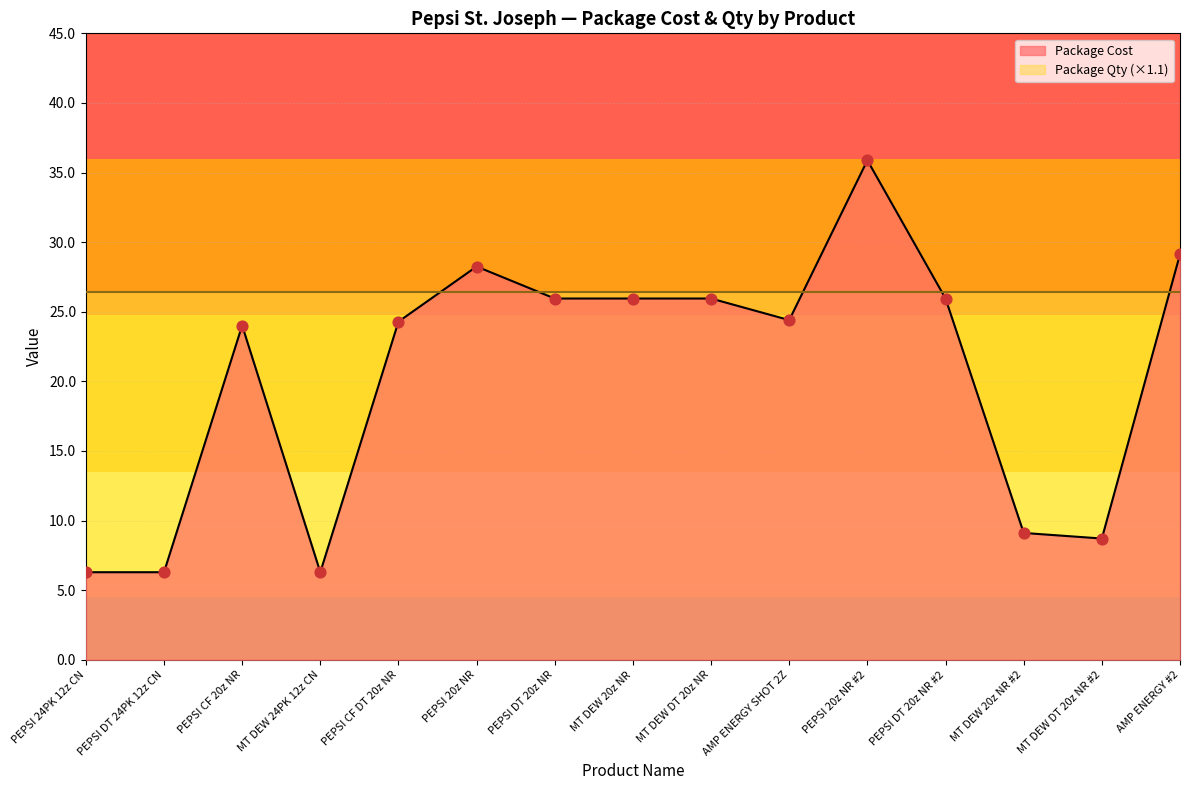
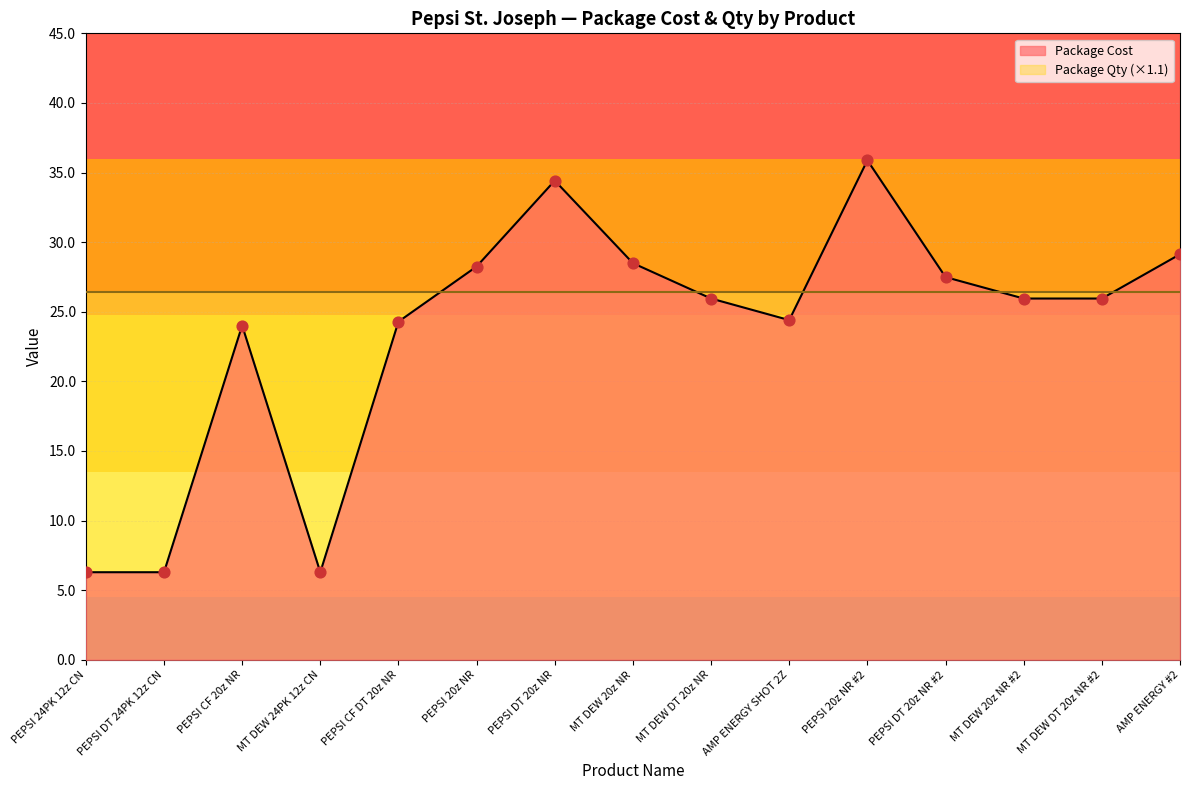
  {
    "Package Cost": {
      "PEPSI 24PK 12z CN": 6.3,
      "PEPSI DT 24PK 12z CN": 6.3,
      "PEPSI CF 20z NR": 24.0,
      "MT DEW 24PK 12z CN": 6.3,
      "PEPSI CF DT 20z NR": 24.3,
      "PEPSI 20z NR": 28.3,
-     "PEPSI DT 20z NR": 26.0,
-     "MT DEW 20z NR": 26.0,
+     "PEPSI DT 20z NR": 34.4,
+     "MT DEW 20z NR": 28.5,
      "MT DEW DT 20z NR": 26.0,
      "AMP ENERGY SHOT 2Z": 24.4,
      "PEPSI 20z NR #2": 35.9,
-     "PEPSI DT 20z NR #2": 26.0,
-     "MT DEW 20z NR #2": 9.1,
-     "MT DEW DT 20z NR #2": 8.7,
+     "PEPSI DT 20z NR #2": 27.5,
+     "MT DEW 20z NR #2": 26.0,
+     "MT DEW DT 20z NR #2": 26.0,
      "AMP ENERGY #2": 29.1
    },
    "Package Qty (×1.1)": {
      "PEPSI 24PK 12z CN": 26.4,
      "PEPSI DT 24PK 12z CN": 26.4,
      "PEPSI CF 20z NR": 26.4,
      "MT DEW 24PK 12z CN": 26.4,
      "PEPSI CF DT 20z NR": 26.4,
      "PEPSI 20z NR": 26.4,
      "PEPSI DT 20z NR": 26.4,
      "MT DEW 20z NR": 26.4,
      "MT DEW DT 20z NR": 26.4,
      "AMP ENERGY SHOT 2Z": 26.4,
      "PEPSI 20z NR #2": 26.4,
      "PEPSI DT 20z NR #2": 26.4,
      "MT DEW 20z NR #2": 26.4,
      "MT DEW DT 20z NR #2": 26.4,
      "AMP ENERGY #2": 26.4
    }
  }
